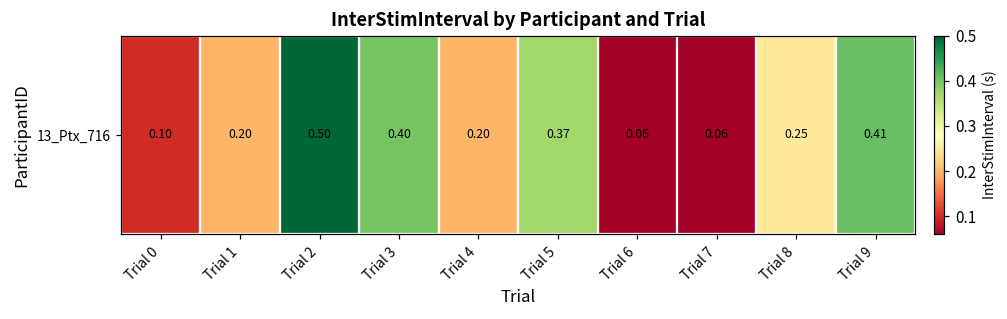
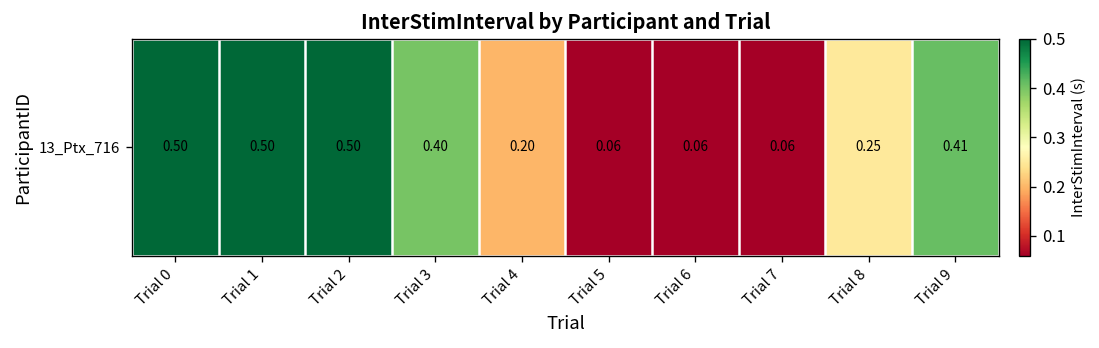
  {
    "13_Ptx_716": {
-     "Trial 0": 0.10,
-     "Trial 1": 0.20,
+     "Trial 0": 0.50,
+     "Trial 1": 0.50,
      "Trial 2": 0.50,
      "Trial 3": 0.40,
      "Trial 4": 0.20,
-     "Trial 5": 0.37,
+     "Trial 5": 0.06,
      "Trial 6": 0.06,
      "Trial 7": 0.06,
      "Trial 8": 0.25,
      "Trial 9": 0.41
    }
  }
